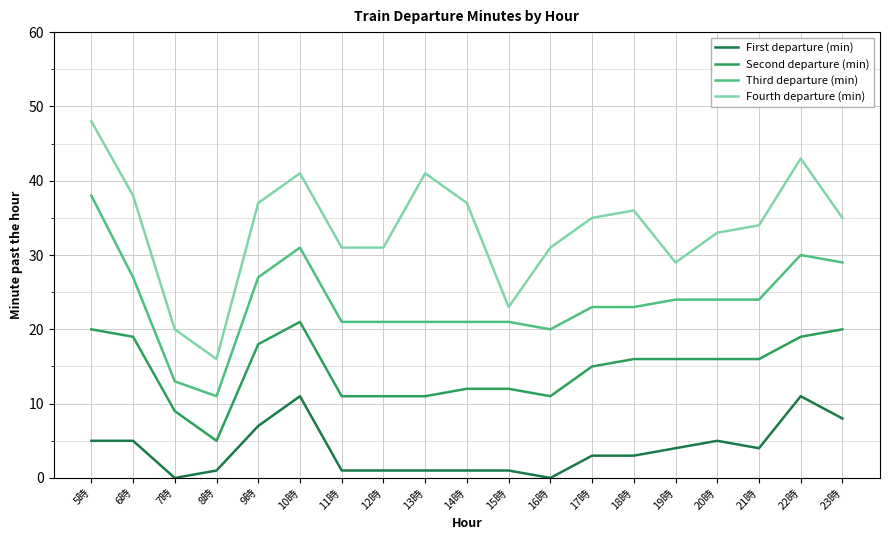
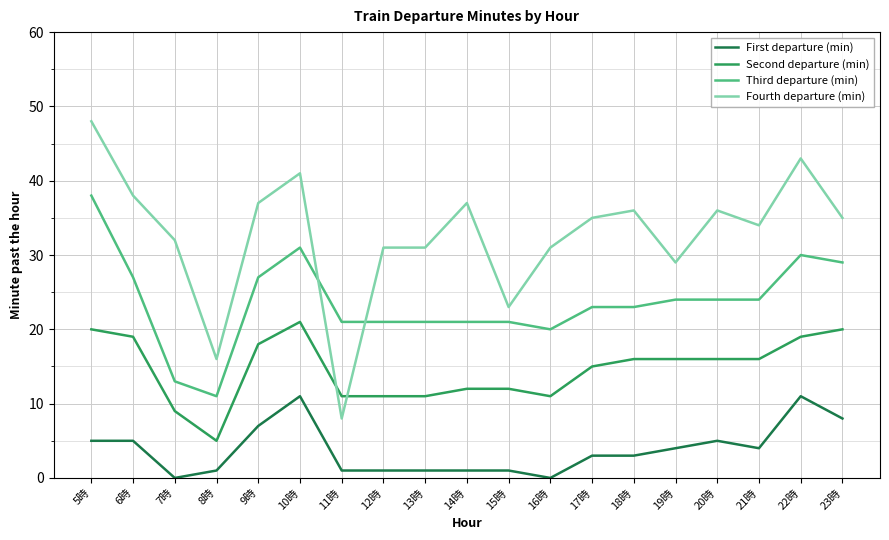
  {
    "Fourth departure (min)": {
      "5時": 48,
      "6時": 38,
-     "7時": 20,
+     "7時": 32,
      "8時": 16,
      "9時": 37,
      "10時": 41,
-     "11時": 31,
+     "11時": 8,
      "12時": 31,
-     "13時": 41,
+     "13時": 31,
      "14時": 37,
      "15時": 23,
      "16時": 31,
      "17時": 35,
      "18時": 36,
      "19時": 29,
-     "20時": 33,
+     "20時": 36,
      "21時": 34,
      "22時": 43,
      "23時": 35
    }
  }
